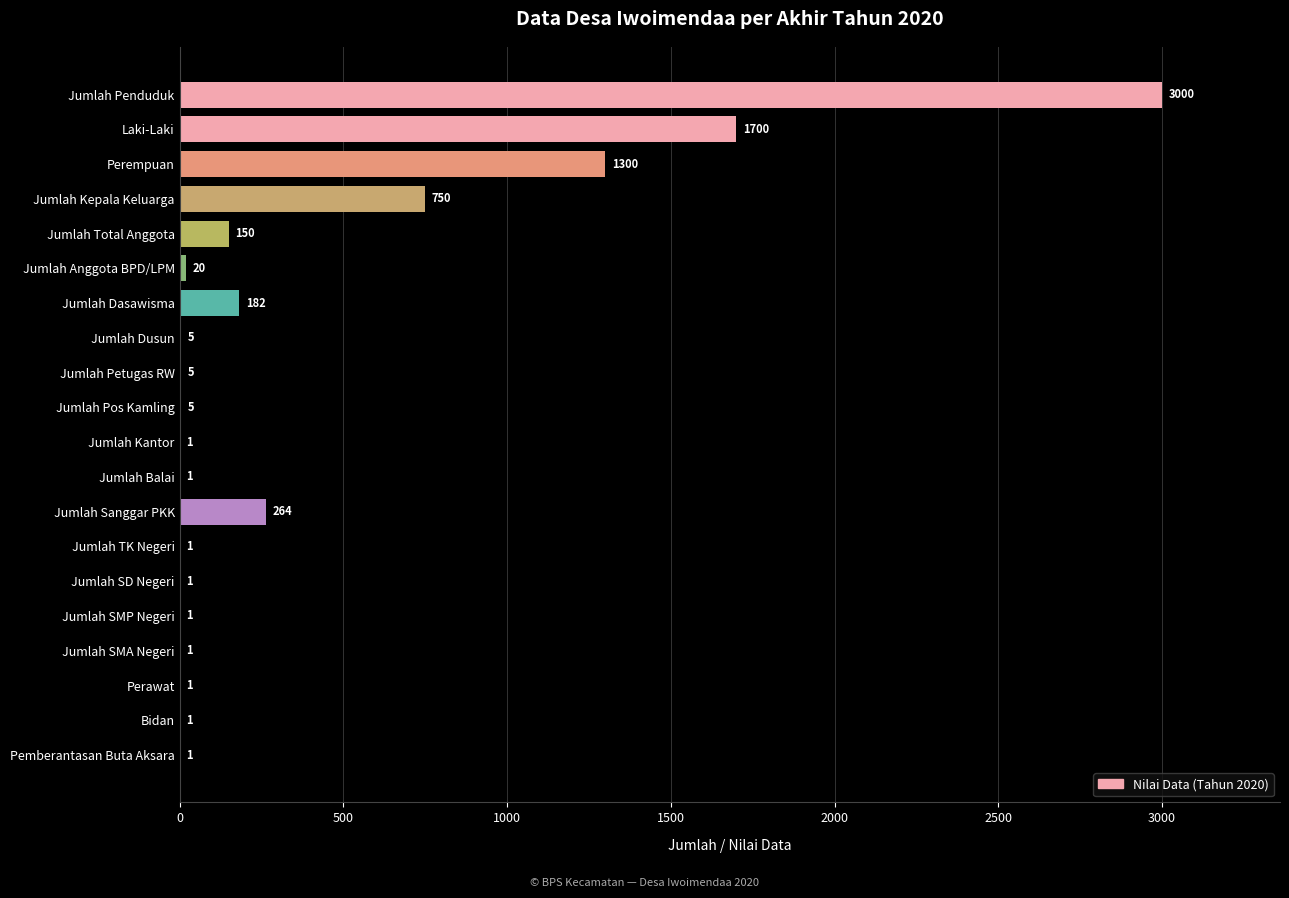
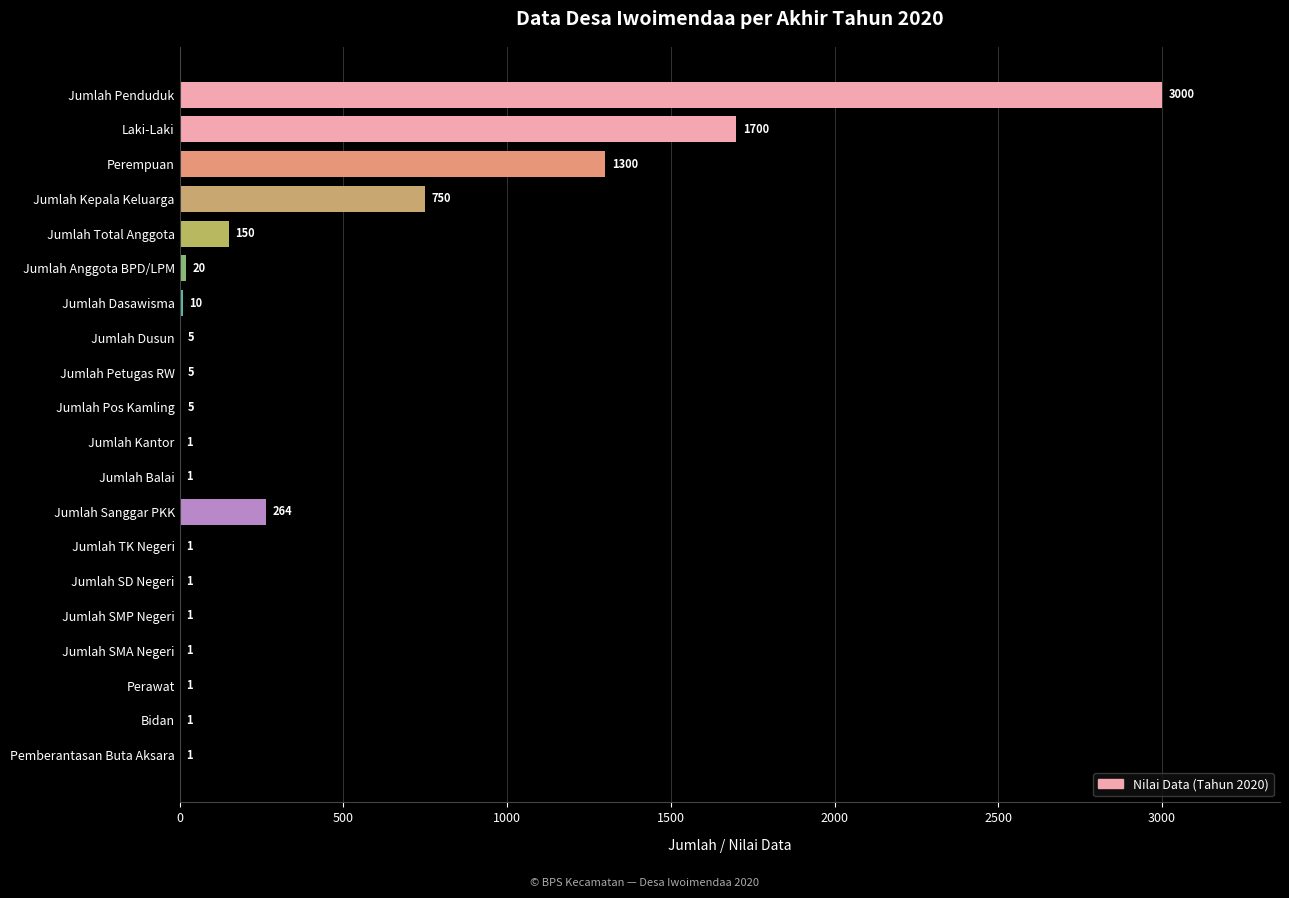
  {
    "Jumlah Penduduk": 3000,
    "Laki-Laki": 1700,
    "Perempuan": 1300,
    "Jumlah Kepala Keluarga": 750,
    "Jumlah Total Anggota": 150,
    "Jumlah Anggota BPD/LPM": 20,
-   "Jumlah Dasawisma": 182,
+   "Jumlah Dasawisma": 10,
    "Jumlah Dusun": 5,
    "Jumlah Petugas RW": 5,
    "Jumlah Pos Kamling": 5,
    "Jumlah Kantor": 1,
    "Jumlah Balai": 1,
    "Jumlah Sanggar PKK": 264,
    "Jumlah TK Negeri": 1,
    "Jumlah SD Negeri": 1,
    "Jumlah SMP Negeri": 1,
    "Jumlah SMA Negeri": 1,
    "Perawat": 1,
    "Bidan": 1,
    "Pemberantasan Buta Aksara": 1
  }
